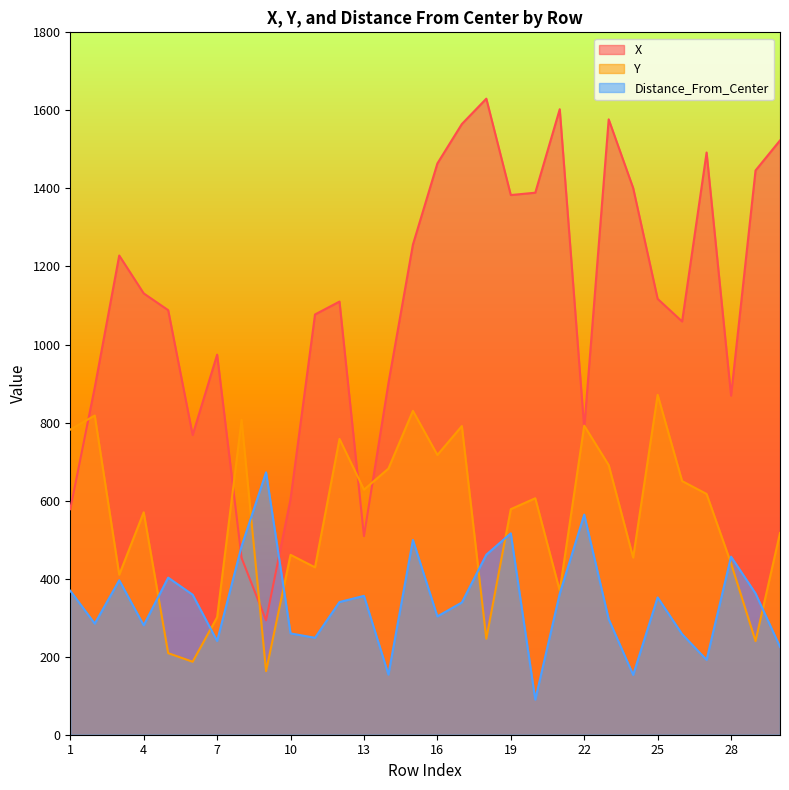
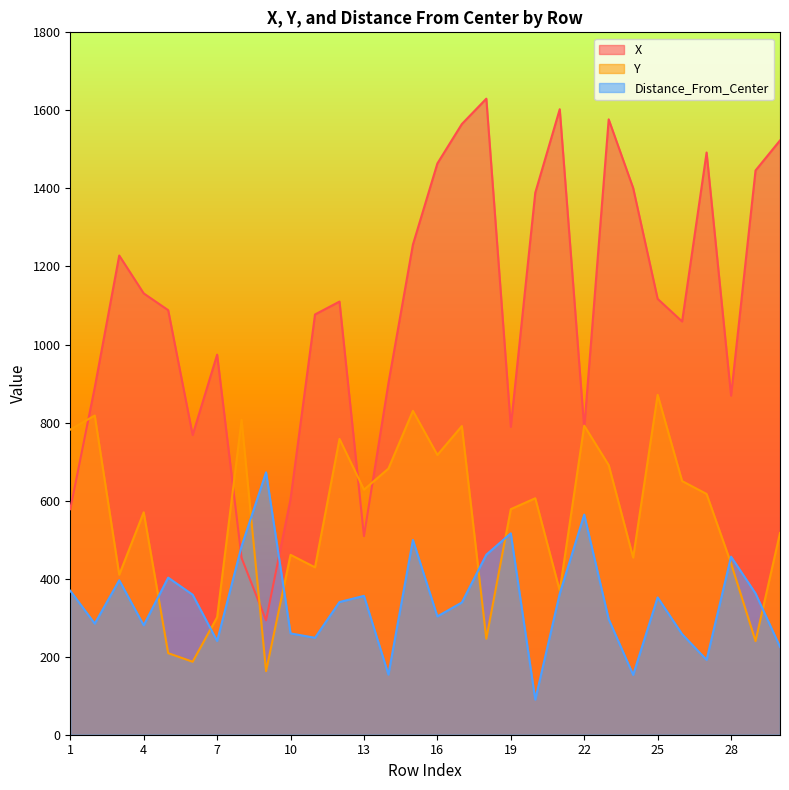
  {
    "X": {
      "1": 580,
      "4": 1130,
      "7": 970,
      "10": 600,
      "13": 510,
      "16": 1460,
-     "19": 1380,
+     "19": 790,
      "22": 790,
      "25": 1120,
      "28": 870
    },
    "Y": {
      "1": 780,
      "4": 570,
      "7": 300,
      "10": 460,
      "13": 630,
      "16": 720,
      "19": 580,
      "22": 790,
      "25": 870,
      "28": 440
    },
    "Distance_From_Center": {
      "1": 370,
      "4": 280,
      "7": 240,
      "10": 260,
      "13": 360,
      "16": 300,
      "19": 520,
      "22": 560,
      "25": 350,
      "28": 460
    }
  }
